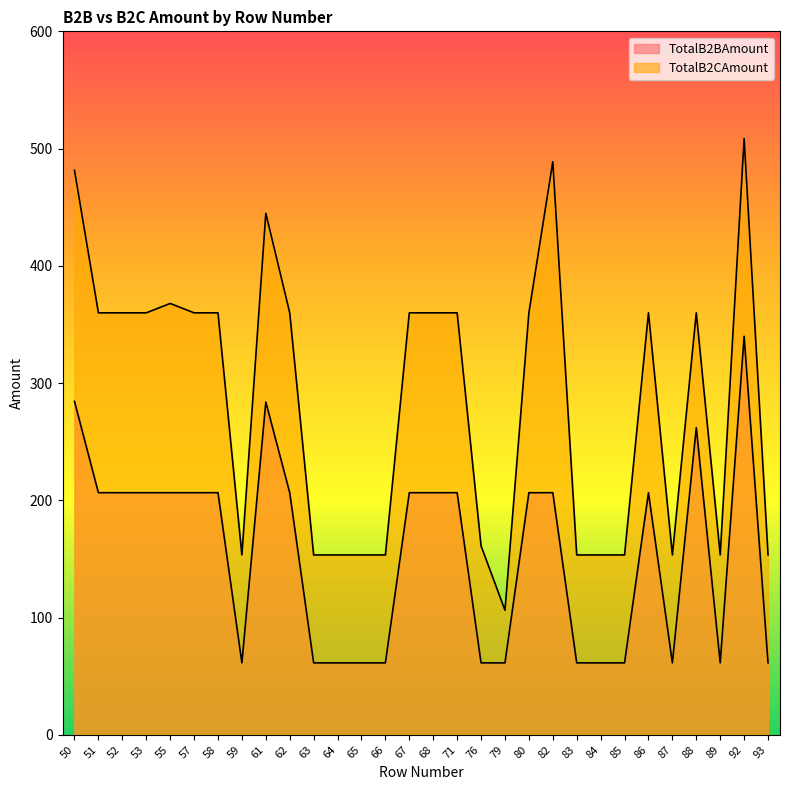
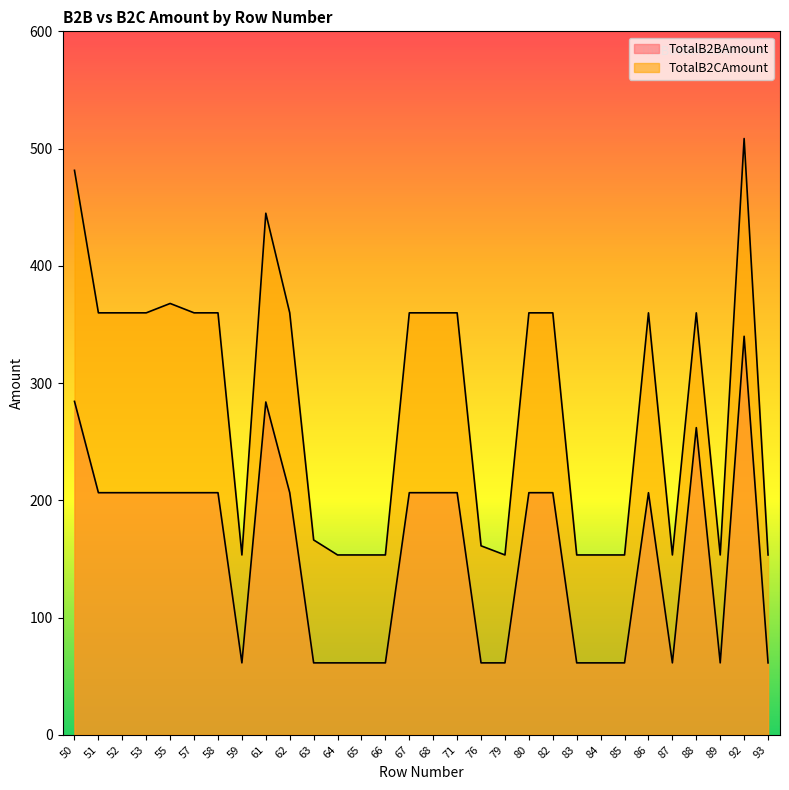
  {
    "TotalB2BAmount": {
      "50": 284,
      "51": 207,
      "52": 207,
      "53": 207,
      "55": 207,
      "57": 207,
      "58": 207,
      "59": 61,
      "61": 284,
      "62": 207,
      "63": 61,
      "64": 61,
      "65": 61,
      "66": 61,
      "67": 207,
      "68": 207,
      "71": 207,
      "76": 61,
      "79": 61,
      "80": 207,
      "82": 207,
      "83": 61,
      "84": 61,
      "85": 61,
      "86": 207,
      "87": 61,
      "88": 262,
      "89": 61,
      "92": 340,
      "93": 61
    },
    "TotalB2CAmount": {
      "50": 481,
      "51": 360,
      "52": 360,
      "53": 360,
      "55": 368,
      "57": 360,
      "58": 360,
      "59": 153,
      "61": 445,
      "62": 360,
-     "63": 153,
+     "63": 166,
      "64": 153,
      "65": 153,
      "66": 153,
      "67": 360,
      "68": 360,
      "71": 360,
      "76": 161,
-     "79": 106,
+     "79": 153,
      "80": 360,
-     "82": 489,
+     "82": 360,
      "83": 153,
      "84": 153,
      "85": 153,
      "86": 360,
      "87": 153,
      "88": 360,
      "89": 153,
      "92": 509,
      "93": 153
    }
  }
